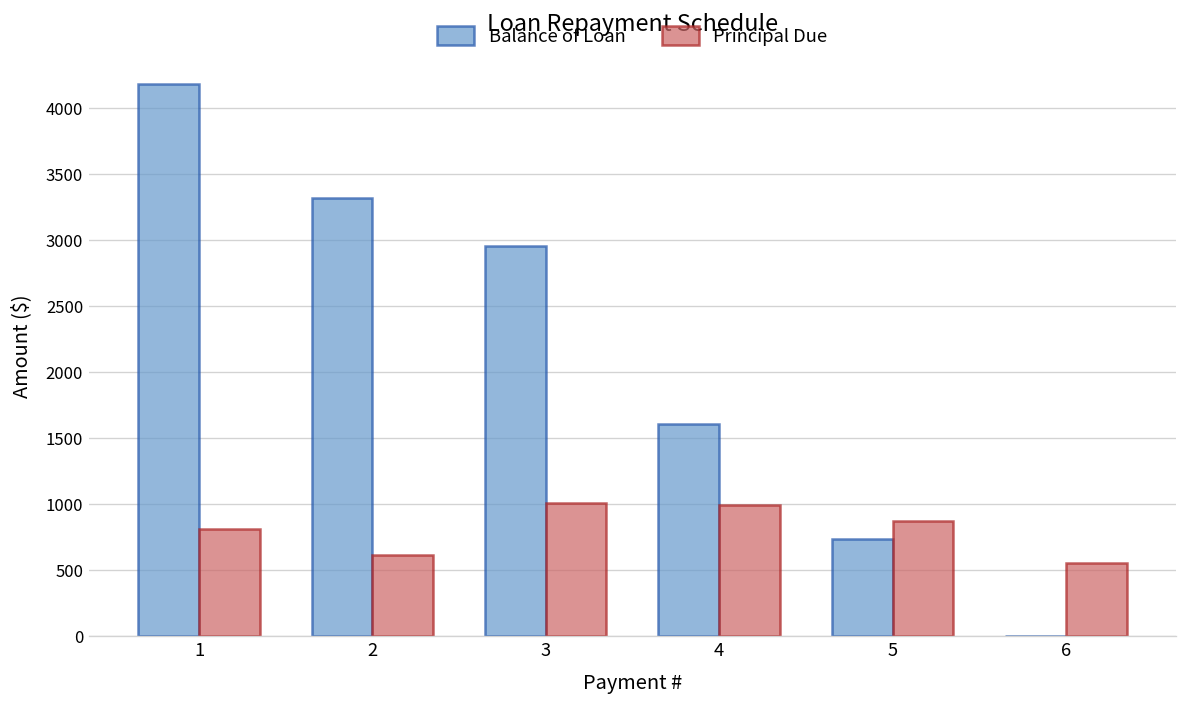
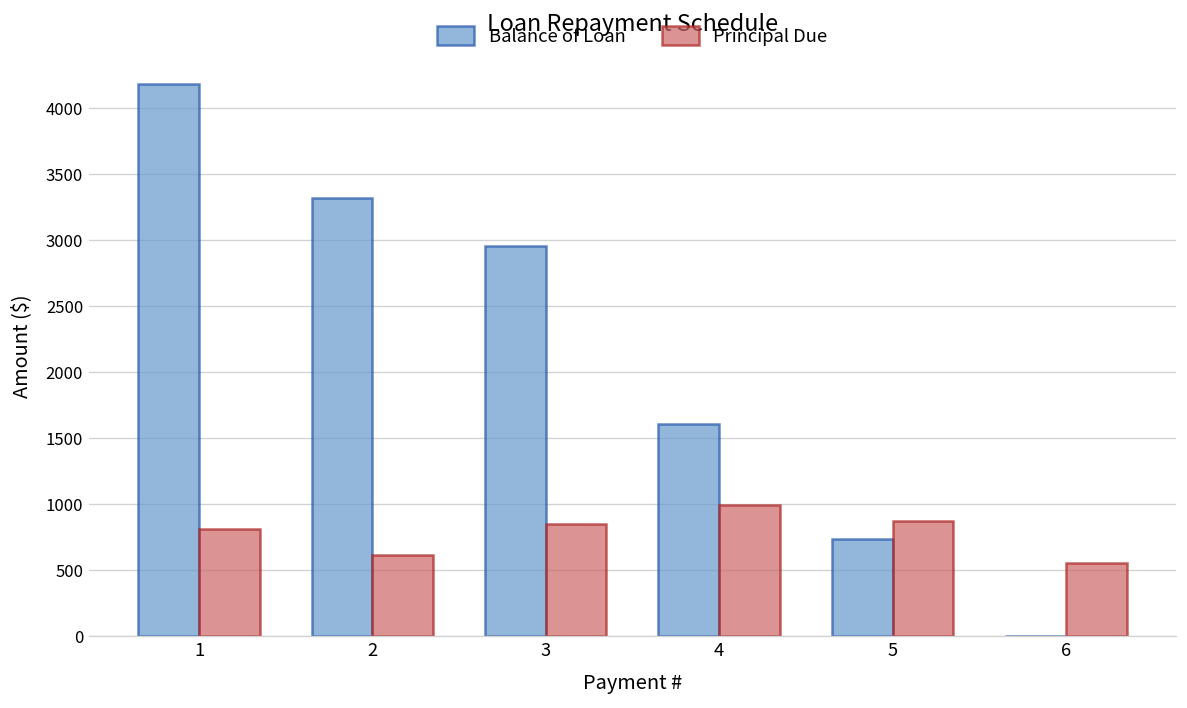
  {
    "Balance of Loan": {
      "1": 4190,
      "2": 3320,
      "3": 2960,
      "4": 1610,
      "5": 740,
      "6": 0
    },
    "Principal Due": {
      "1": 810,
      "2": 610,
-     "3": 1010,
+     "3": 850,
      "4": 990,
      "5": 870,
      "6": 550
    }
  }
